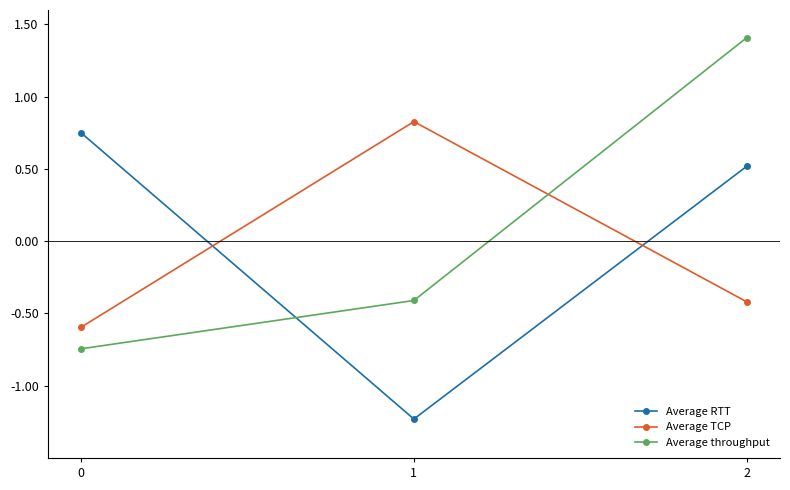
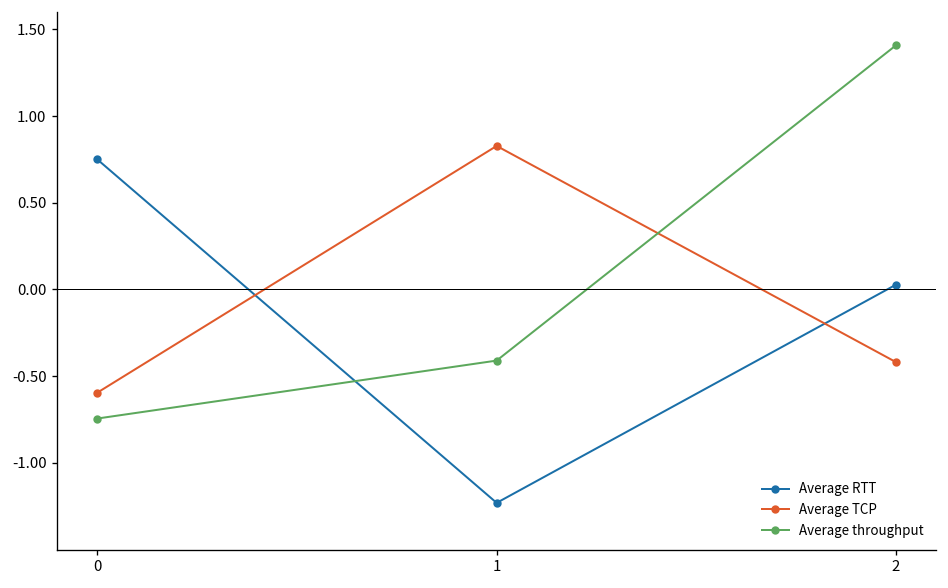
  {
    "Average RTT": {
      "0": 0.75,
      "1": -1.23,
-     "2": 0.52
+     "2": 0.03
    },
    "Average TCP": {
      "0": -0.60,
      "1": 0.83,
      "2": -0.42
    },
    "Average throughput": {
      "0": -0.74,
      "1": -0.41,
      "2": 1.41
    }
  }
